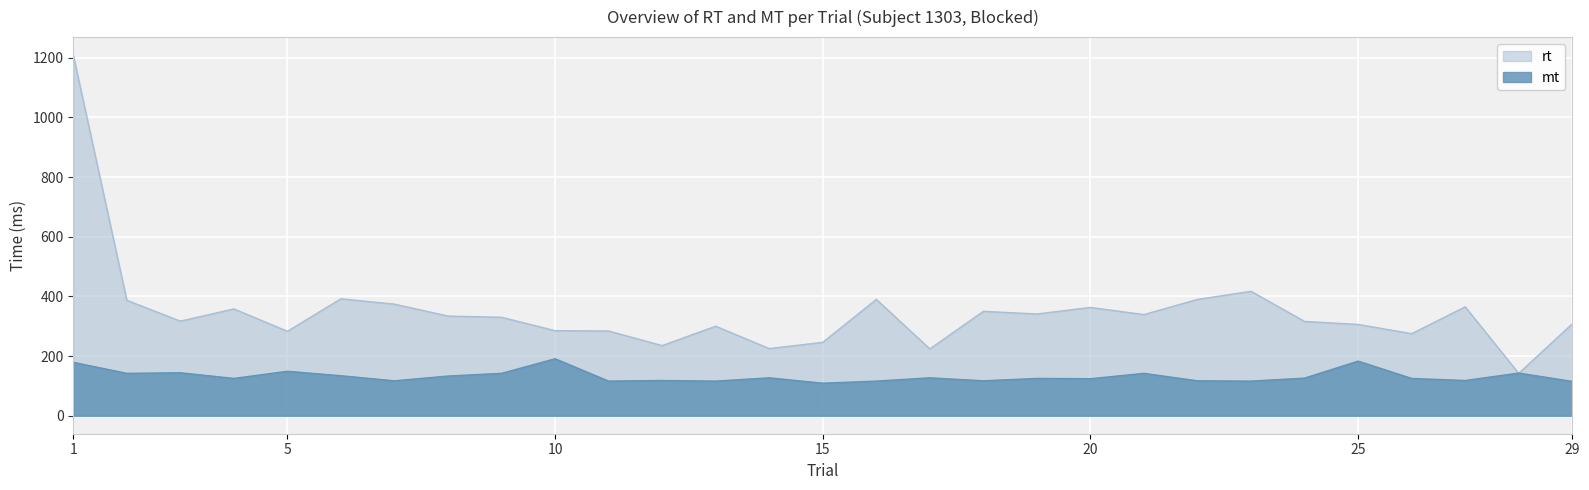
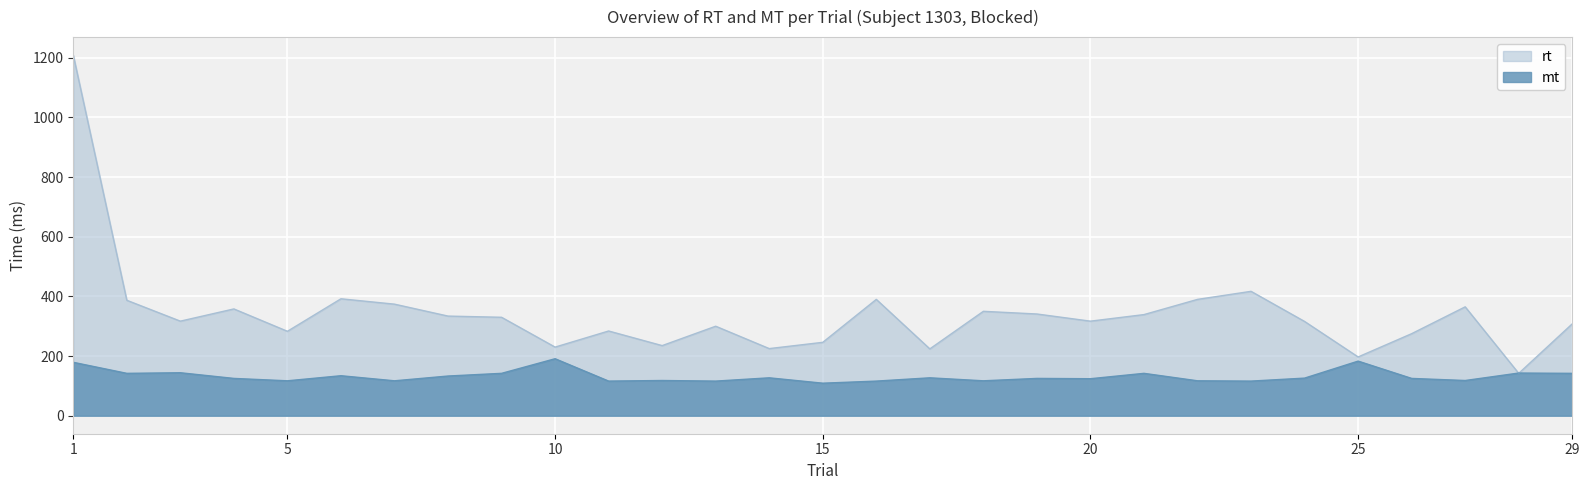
  {
    "rt": {
      "1": 1210,
      "5": 280,
-     "10": 290,
+     "10": 230,
      "15": 250,
-     "20": 360,
-     "25": 310,
+     "20": 320,
+     "25": 200,
      "29": 310
    },
    "mt": {
      "1": 180,
-     "5": 150,
+     "5": 120,
      "10": 190,
      "15": 110,
      "20": 120,
      "25": 180,
-     "29": 120
+     "29": 140
    }
  }
